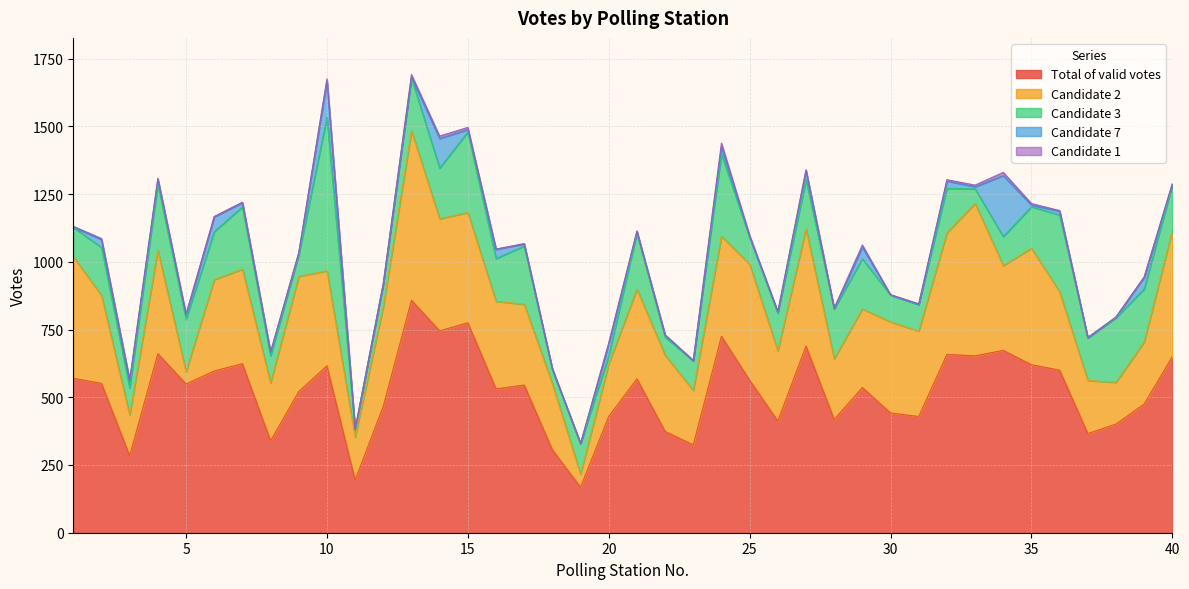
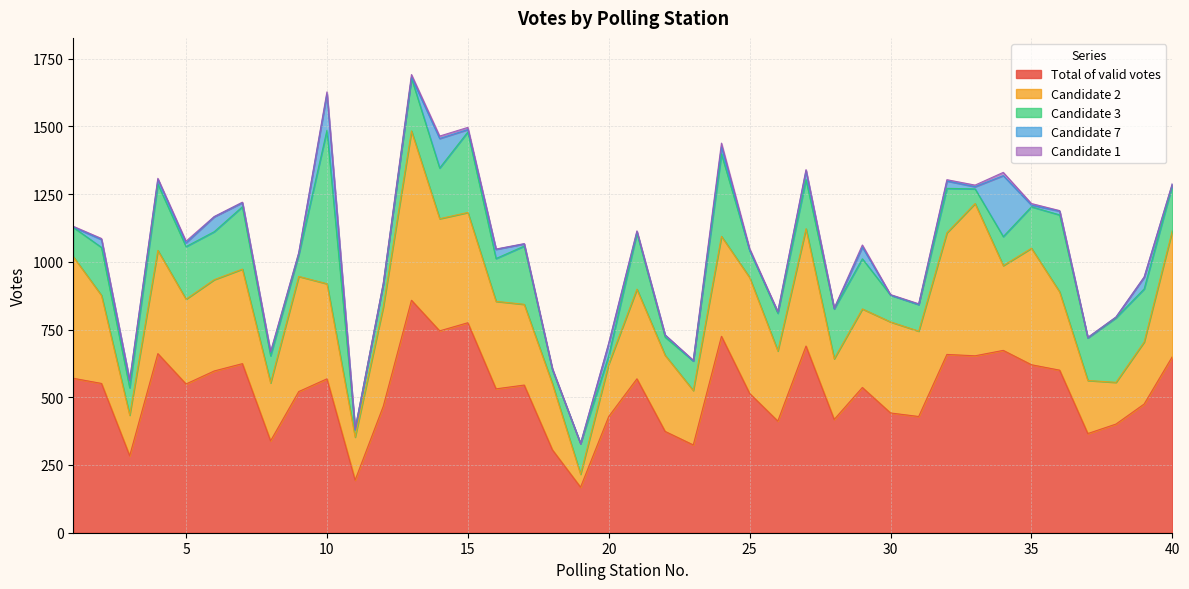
  {
    "Total of valid votes": {
      "5": 550,
-     "10": 620,
+     "10": 570,
      "15": 780,
      "20": 430,
-     "25": 560,
+     "25": 510,
      "30": 440,
      "35": 620,
      "40": 650
    },
    "Candidate 2": {
-     "5": 50,
+     "5": 310,
      "10": 350,
      "15": 410,
      "20": 190,
      "25": 430,
      "30": 340,
      "35": 430,
      "40": 470
    },
    "Candidate 3": {
      "5": 190,
      "10": 570,
      "20": 30
    }
  }
